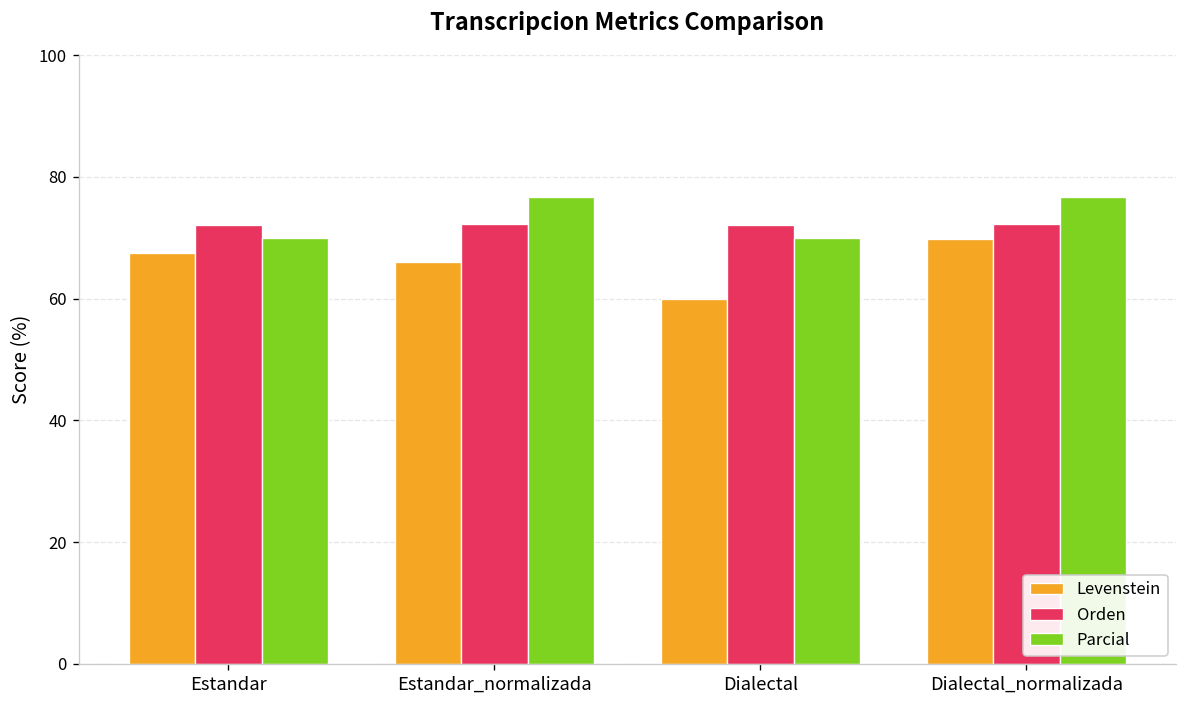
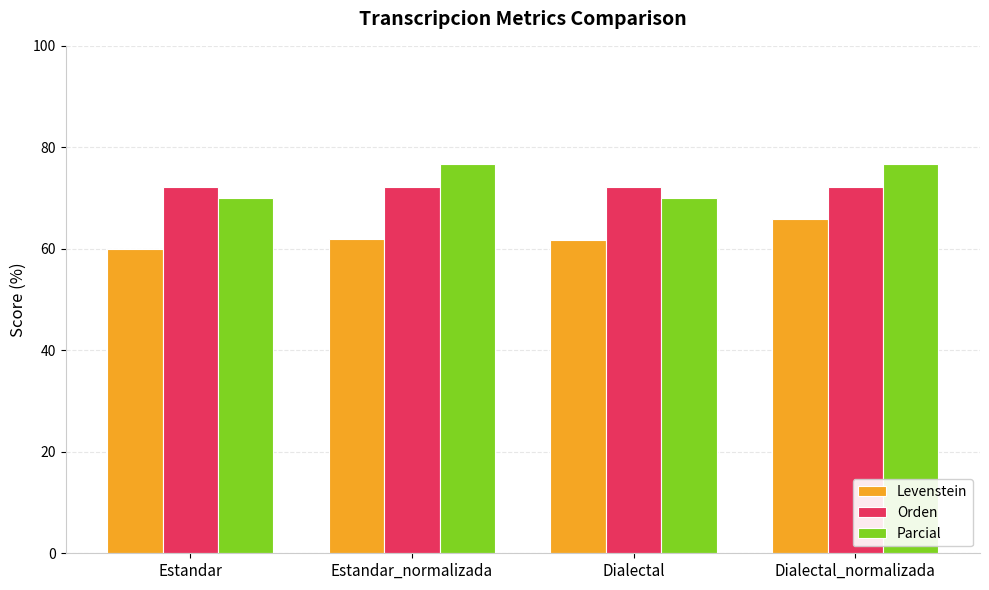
  {
    "Levenstein": {
-     "Estandar": 67,
-     "Estandar_normalizada": 66,
-     "Dialectal": 60,
-     "Dialectal_normalizada": 70
+     "Estandar": 60,
+     "Estandar_normalizada": 62,
+     "Dialectal": 62,
+     "Dialectal_normalizada": 66
    },
    "Orden": {
      "Estandar": 72,
      "Estandar_normalizada": 72,
      "Dialectal": 72,
      "Dialectal_normalizada": 72
    },
    "Parcial": {
      "Estandar": 70,
      "Estandar_normalizada": 77,
      "Dialectal": 70,
      "Dialectal_normalizada": 77
    }
  }
